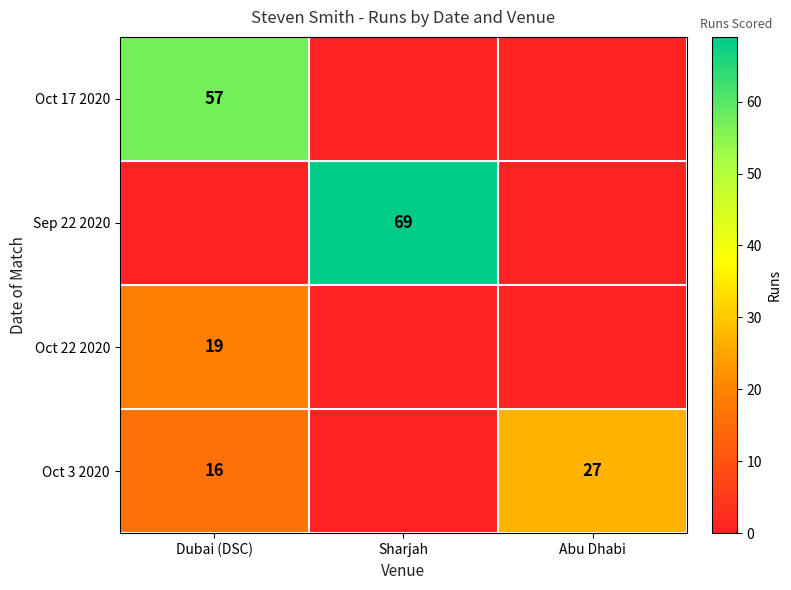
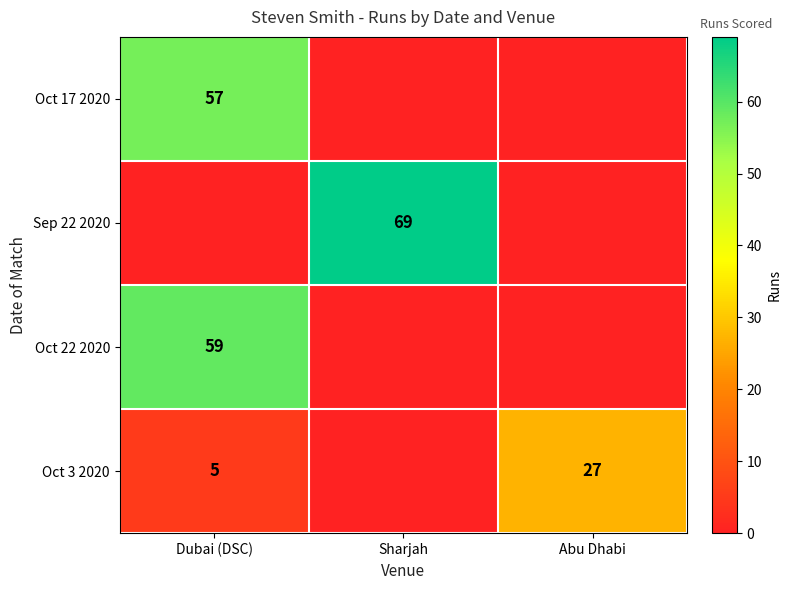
  {
    "Oct 17 2020": {
      "Dubai (DSC)": 57
    },
    "Sep 22 2020": {
      "Sharjah": 69
    },
    "Oct 22 2020": {
-     "Dubai (DSC)": 19
+     "Dubai (DSC)": 59
    },
    "Oct 3 2020": {
-     "Dubai (DSC)": 16,
+     "Dubai (DSC)": 5,
      "Abu Dhabi": 27
    }
  }
